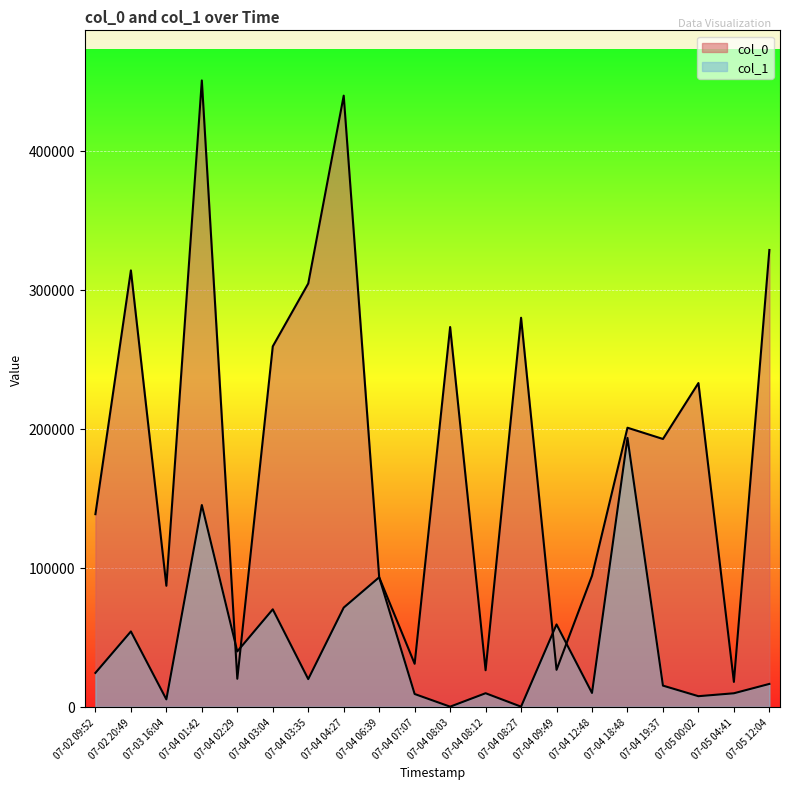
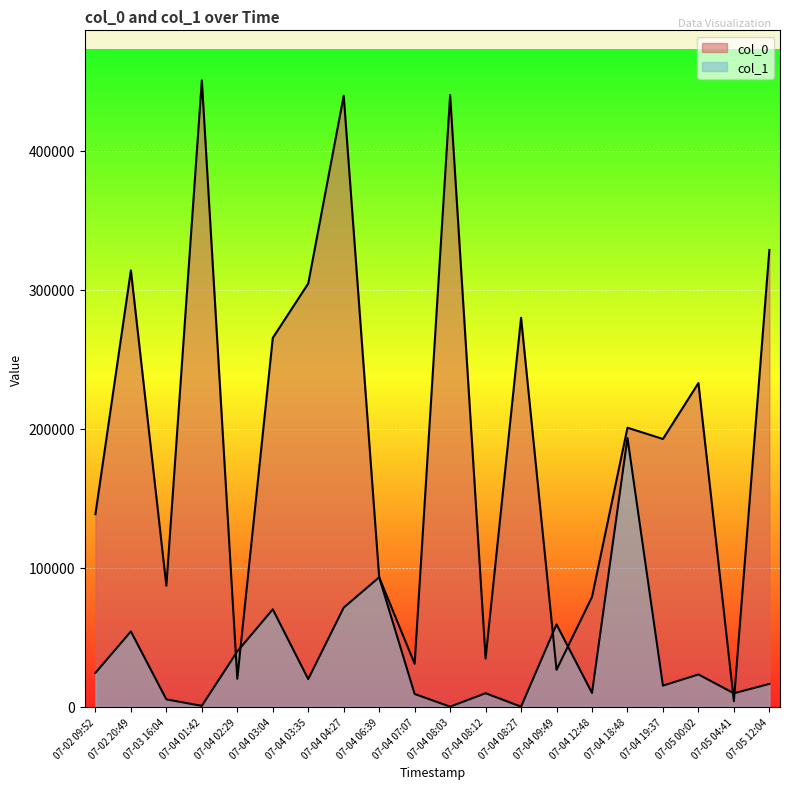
  {
    "col_0": {
      "07-02 09:52": 139000,
      "07-02 20:49": 314000,
      "07-03 16:04": 87000,
      "07-04 01:42": 451000,
      "07-04 02:29": 20000,
-     "07-04 03:04": 259000,
+     "07-04 03:04": 265000,
      "07-04 03:35": 305000,
      "07-04 04:27": 440000,
      "07-04 07:07": 31000,
-     "07-04 08:03": 273000,
-     "07-04 08:12": 26000,
+     "07-04 08:03": 440000,
+     "07-04 08:12": 35000,
      "07-04 08:27": 280000,
      "07-04 09:49": 27000,
-     "07-04 12:48": 94000,
+     "07-04 12:48": 79000,
      "07-04 18:48": 201000,
      "07-04 19:37": 193000,
      "07-05 00:02": 233000,
-     "07-05 04:41": 18000,
+     "07-05 04:41": 4000,
      "07-05 12:04": 329000
    },
    "col_1": {
      "07-02 09:52": 24000,
      "07-02 20:49": 54000,
      "07-03 16:04": 5000,
-     "07-04 01:42": 145000,
+     "07-04 01:42": 1000,
      "07-04 02:29": 40000,
      "07-04 03:04": 70000,
      "07-04 03:35": 20000,
      "07-04 04:27": 71000,
      "07-04 07:07": 9000,
      "07-04 08:03": 0,
      "07-04 08:12": 10000,
      "07-04 08:27": 0,
      "07-04 09:49": 59000,
      "07-04 12:48": 10000,
      "07-04 18:48": 193000,
      "07-04 19:37": 15000,
-     "07-05 00:02": 8000,
+     "07-05 00:02": 23000,
      "07-05 04:41": 10000,
      "07-05 12:04": 16000
    }
  }
